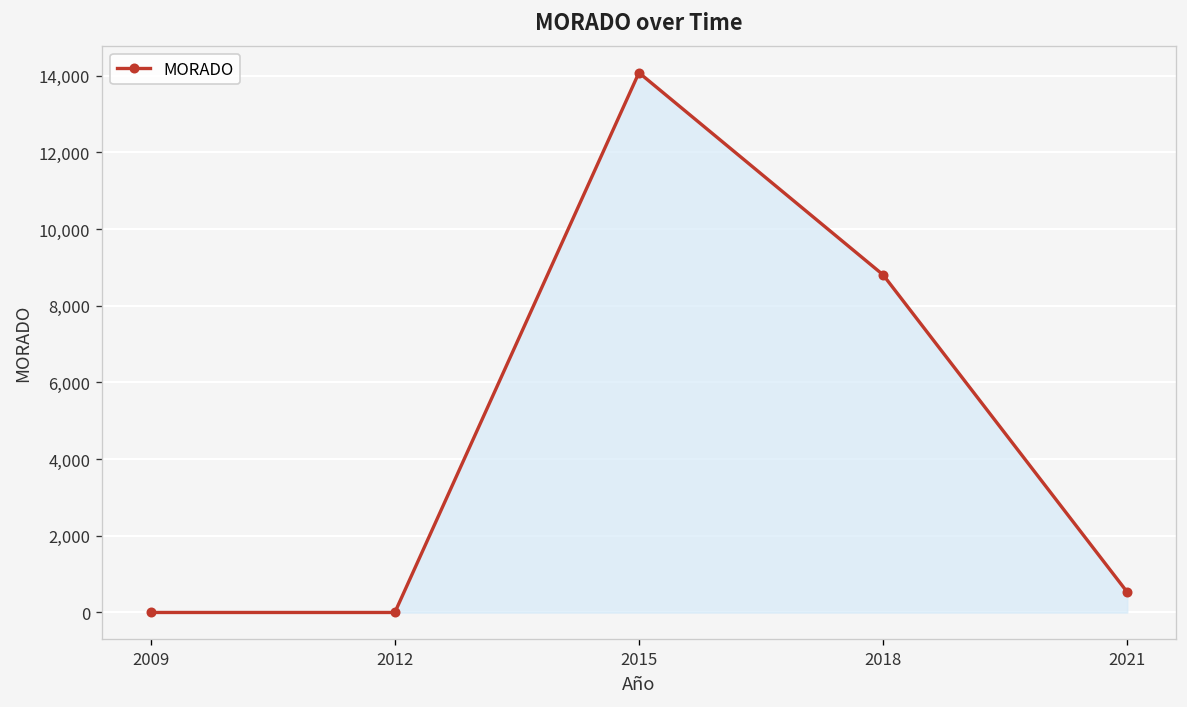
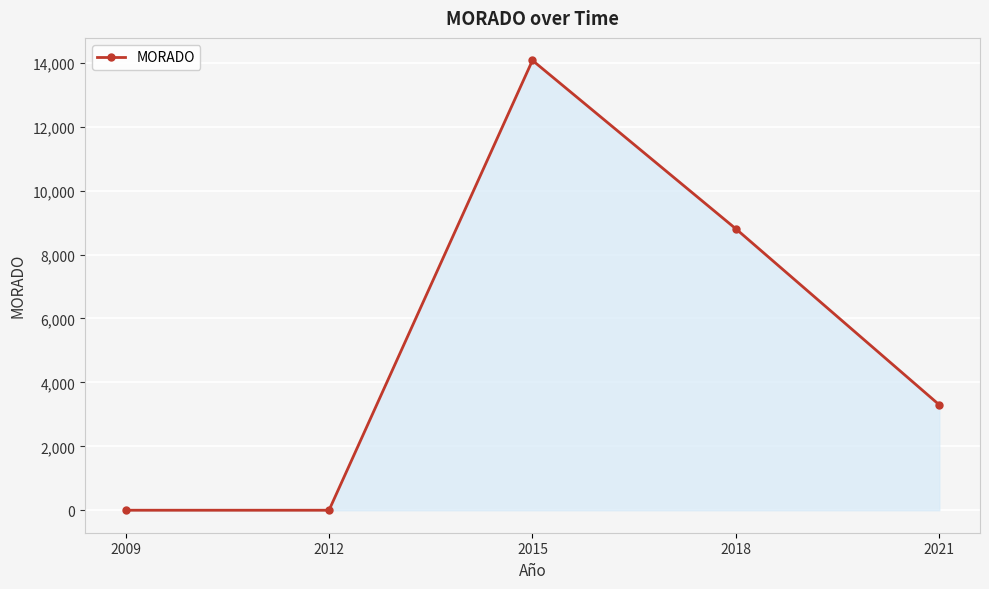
  {
    "2009": "0",
    "2012": "0",
    "2015": "14,100",
    "2018": "8,800",
-   "2021": "500"
+   "2021": "3,300"
  }
